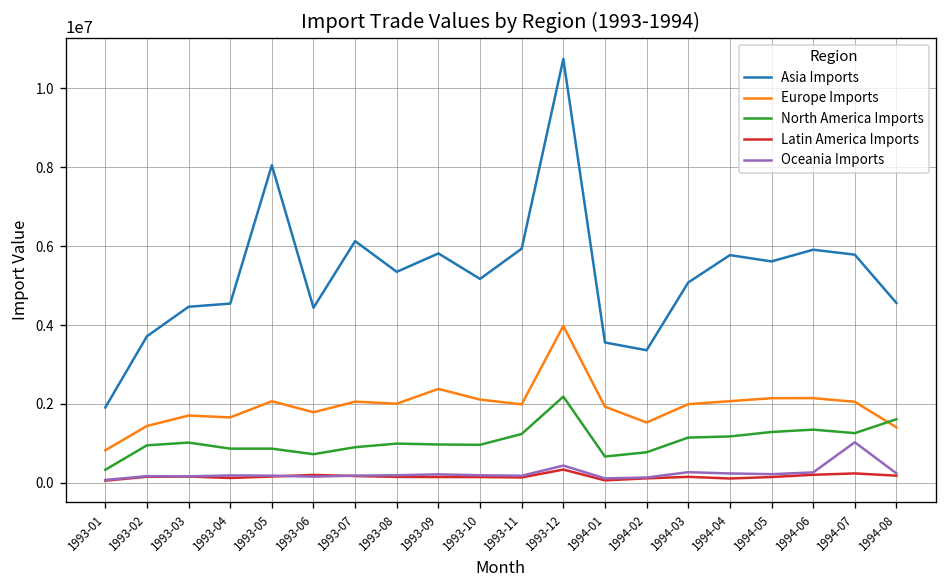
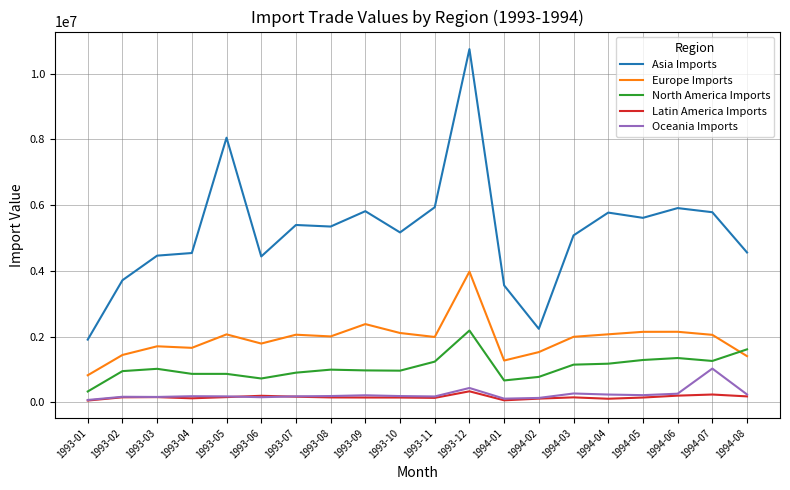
  {
    "Asia Imports": {
      "1993-01": 1900000,
      "1993-02": 3700000,
      "1993-03": 4500000,
      "1993-04": 4500000,
      "1993-05": 8100000,
      "1993-06": 4400000,
-     "1993-07": 6100000,
+     "1993-07": 5400000,
      "1993-08": 5300000,
      "1993-09": 5800000,
      "1993-10": 5200000,
      "1993-11": 5900000,
      "1993-12": 10700000,
      "1994-01": 3600000,
-     "1994-02": 3400000,
+     "1994-02": 2200000,
      "1994-03": 5100000,
      "1994-04": 5800000,
      "1994-05": 5600000,
      "1994-06": 5900000,
      "1994-07": 5800000,
      "1994-08": 4600000
    },
    "Europe Imports": {
      "1993-01": 800000,
      "1993-02": 1400000,
      "1993-03": 1700000,
      "1993-04": 1700000,
      "1993-05": 2100000,
      "1993-06": 1800000,
      "1993-07": 2100000,
      "1993-08": 2000000,
      "1993-09": 2400000,
      "1993-10": 2100000,
      "1993-11": 2000000,
      "1993-12": 4000000,
-     "1994-01": 1900000,
+     "1994-01": 1300000,
      "1994-02": 1500000,
      "1994-03": 2000000,
      "1994-04": 2100000,
      "1994-05": 2100000,
      "1994-06": 2100000,
      "1994-07": 2100000,
      "1994-08": 1400000
    },
    "North America Imports": {
      "1993-01": 300000,
      "1993-02": 900000,
      "1993-03": 1000000,
      "1993-04": 900000,
      "1993-05": 900000,
      "1993-06": 700000,
      "1993-07": 900000,
      "1993-08": 1000000,
      "1993-09": 1000000,
      "1993-10": 1000000,
      "1993-11": 1200000,
      "1993-12": 2200000,
      "1994-01": 700000,
      "1994-02": 800000,
      "1994-03": 1100000,
      "1994-04": 1200000,
      "1994-05": 1300000,
      "1994-06": 1300000,
      "1994-07": 1300000,
      "1994-08": 1600000
    },
    "Latin America Imports": {
      "1993-12": 300000,
      "1994-03": 200000,
      "1994-04": 100000,
      "1994-07": 200000
    },
    "Oceania Imports": {
      "1993-12": 400000,
      "1994-03": 300000,
      "1994-04": 200000,
      "1994-07": 1000000
    }
  }
